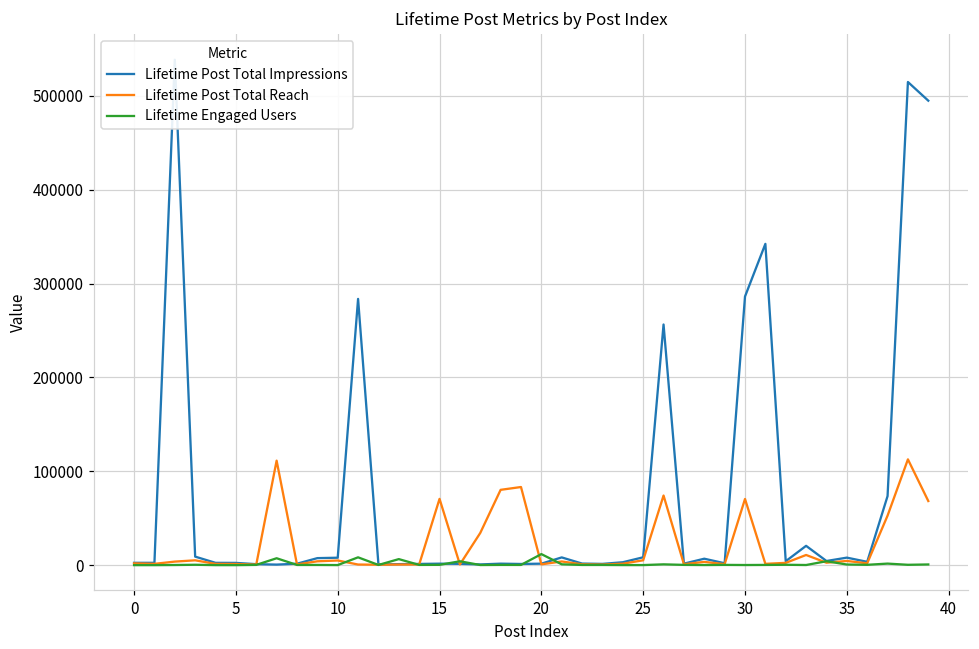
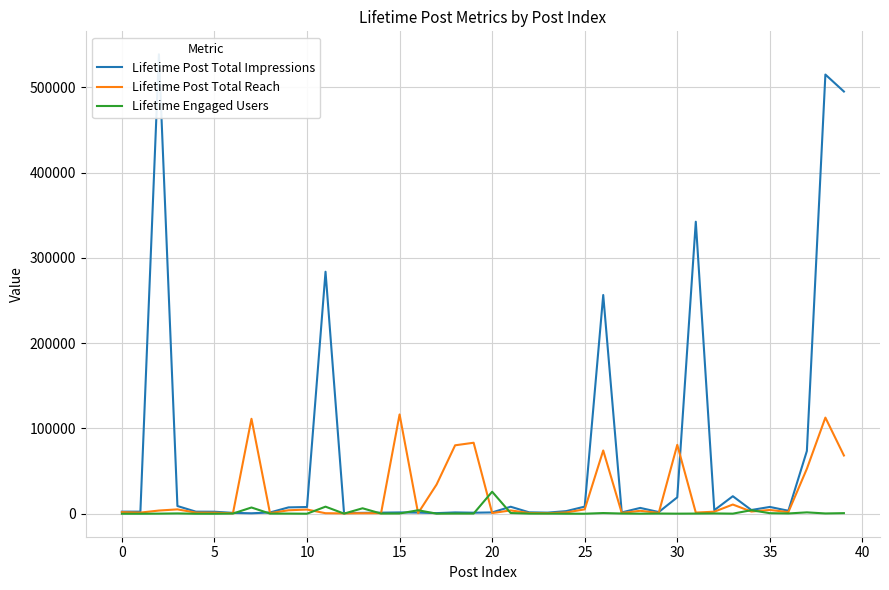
  {
    "Lifetime Post Total Impressions": {
      "10": 10000,
      "25": 10000,
-     "30": 290000,
+     "30": 20000,
      "35": 10000
    },
    "Lifetime Post Total Reach": {
      "10": 0,
-     "15": 70000,
+     "15": 120000,
      "25": 10000,
-     "30": 70000,
+     "30": 80000,
      "35": 0
    },
    "Lifetime Engaged Users": {
      "10": 0,
-     "20": 10000,
+     "20": 30000,
      "25": 0,
      "30": 0,
      "35": 0
    }
  }
